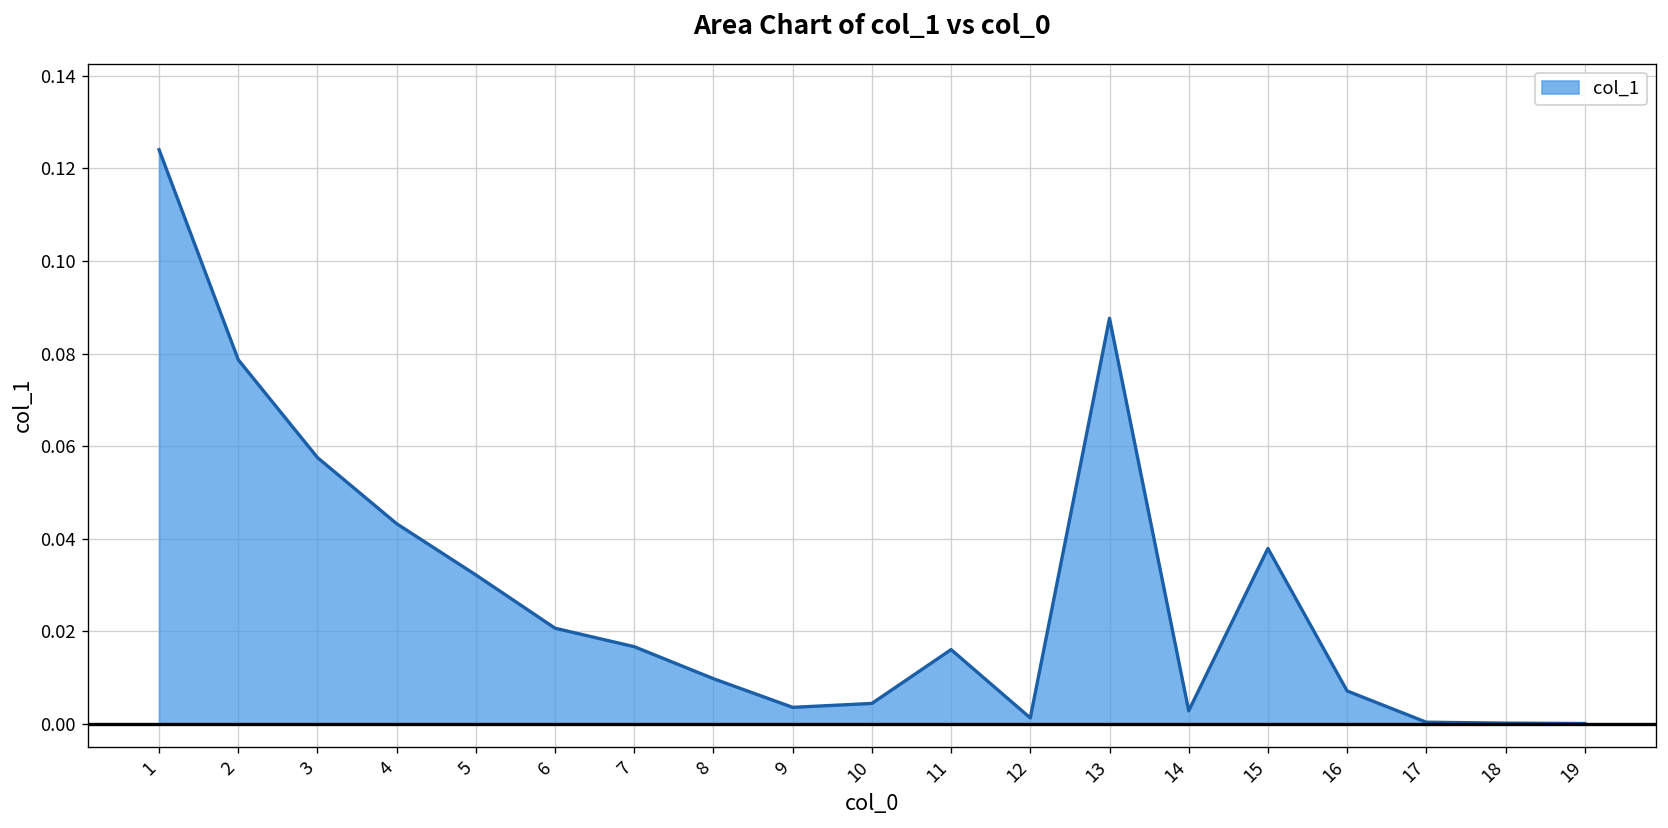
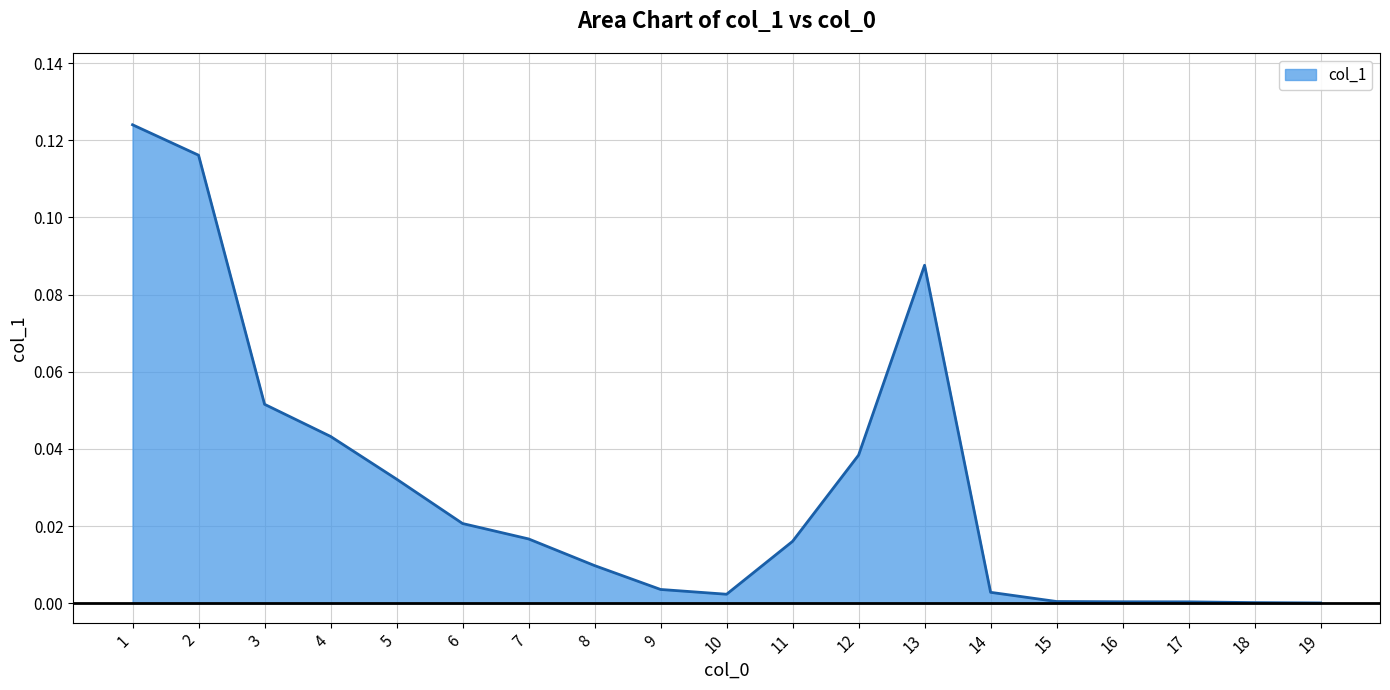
  {
    "1": 0.124,
-   "2": 0.079,
-   "3": 0.058,
+   "2": 0.116,
+   "3": 0.052,
    "4": 0.043,
    "5": 0.032,
    "6": 0.021,
    "7": 0.017,
    "8": 0.010,
    "9": 0.004,
-   "10": 0.004,
+   "10": 0.002,
    "11": 0.016,
-   "12": 0.001,
+   "12": 0.038,
    "13": 0.088,
    "14": 0.003,
-   "15": 0.038,
-   "16": 0.007,
+   "15": 0.000,
+   "16": 0.000,
    "17": 0.000,
    "18": 0.000,
    "19": 0.000
  }
